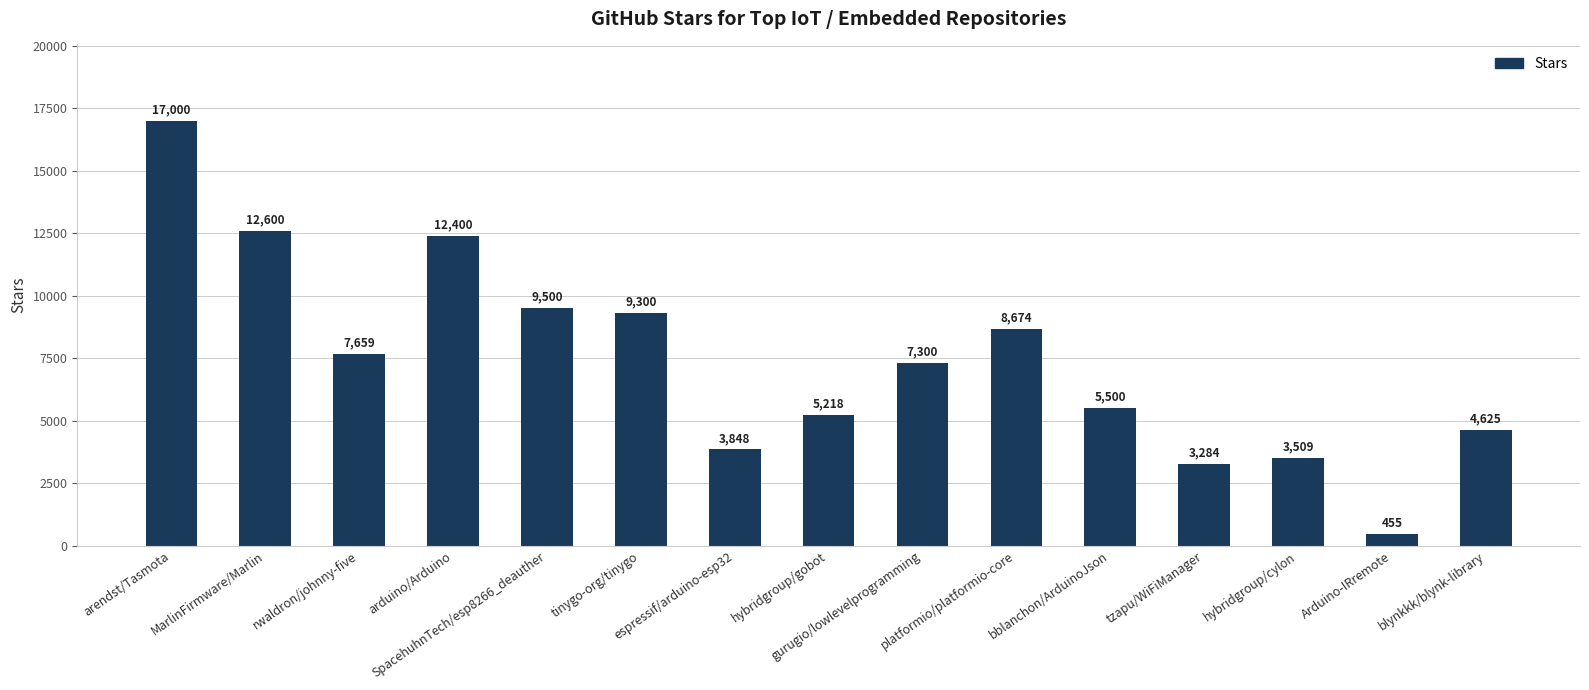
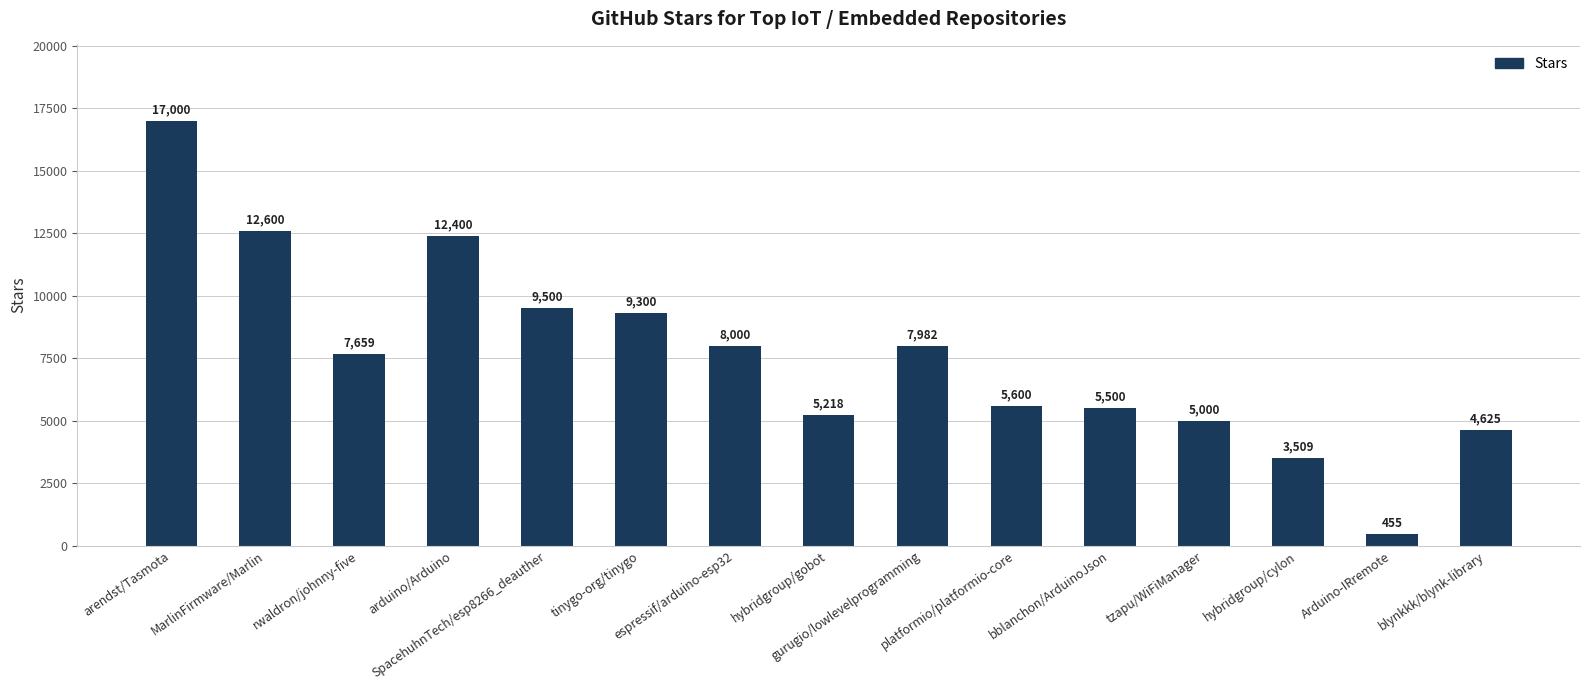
  {
    "arendst/Tasmota": "17,000",
    "MarlinFirmware/Marlin": "12,600",
    "rwaldron/johnny-five": "7,659",
    "arduino/Arduino": "12,400",
    "SpacehuhnTech/esp8266_deauther": "9,500",
    "tinygo-org/tinygo": "9,300",
-   "espressif/arduino-esp32": "3,848",
+   "espressif/arduino-esp32": "8,000",
    "hybridgroup/gobot": "5,218",
-   "gurugio/lowlevelprogramming": "7,300",
-   "platformio/platformio-core": "8,674",
+   "gurugio/lowlevelprogramming": "7,982",
+   "platformio/platformio-core": "5,600",
    "bblanchon/ArduinoJson": "5,500",
-   "tzapu/WiFiManager": "3,284",
+   "tzapu/WiFiManager": "5,000",
    "hybridgroup/cylon": "3,509",
    "Arduino-IRremote": "455",
    "blynkkk/blynk-library": "4,625"
  }
